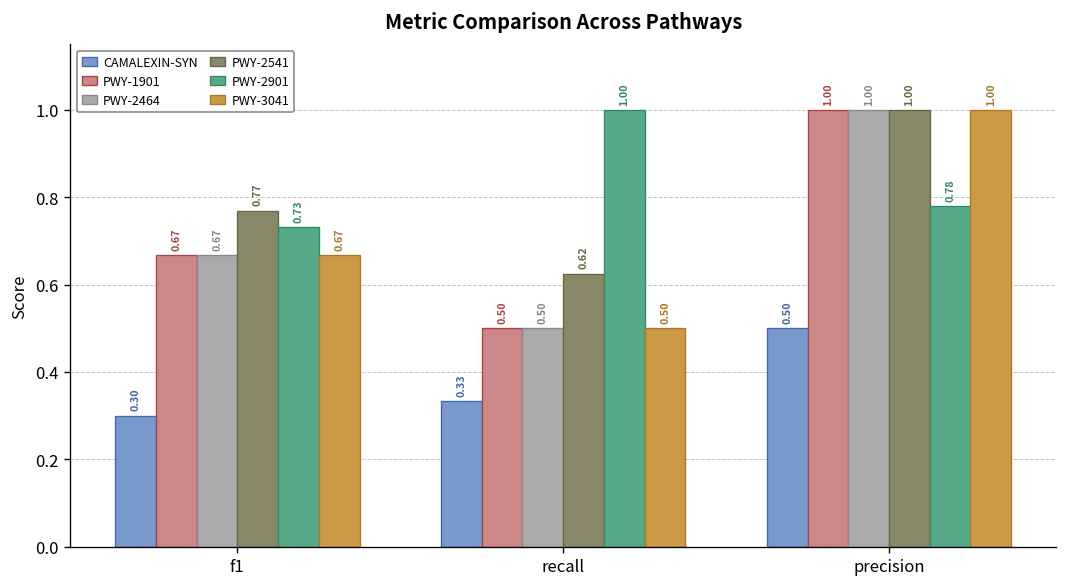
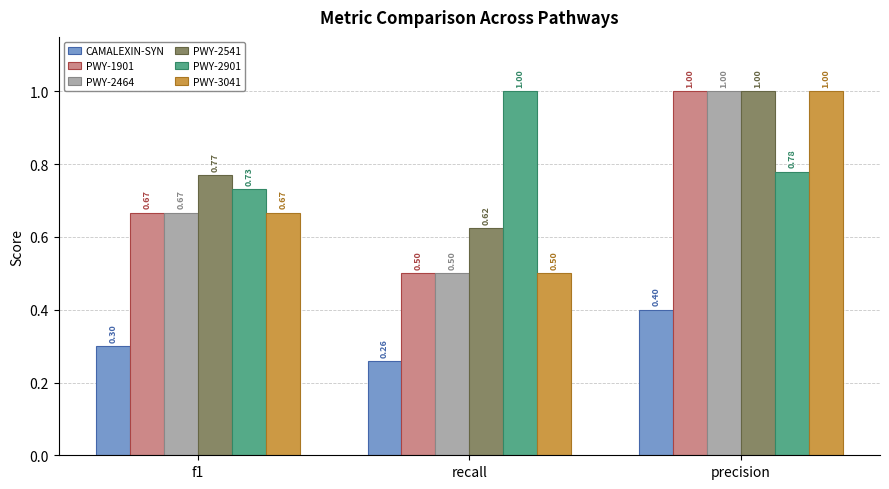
  {
    "CAMALEXIN-SYN": {
      "f1": 0.30,
-     "recall": 0.33,
-     "precision": 0.50
+     "recall": 0.26,
+     "precision": 0.40
    },
    "PWY-2541": {
      "f1": 0.77,
      "recall": 0.62,
      "precision": 1.00
    },
    "PWY-2901": {
      "f1": 0.73,
      "recall": 1.00,
      "precision": 0.78
    },
    "PWY-3041": {
      "f1": 0.67,
      "recall": 0.50,
      "precision": 1.00
    }
  }
